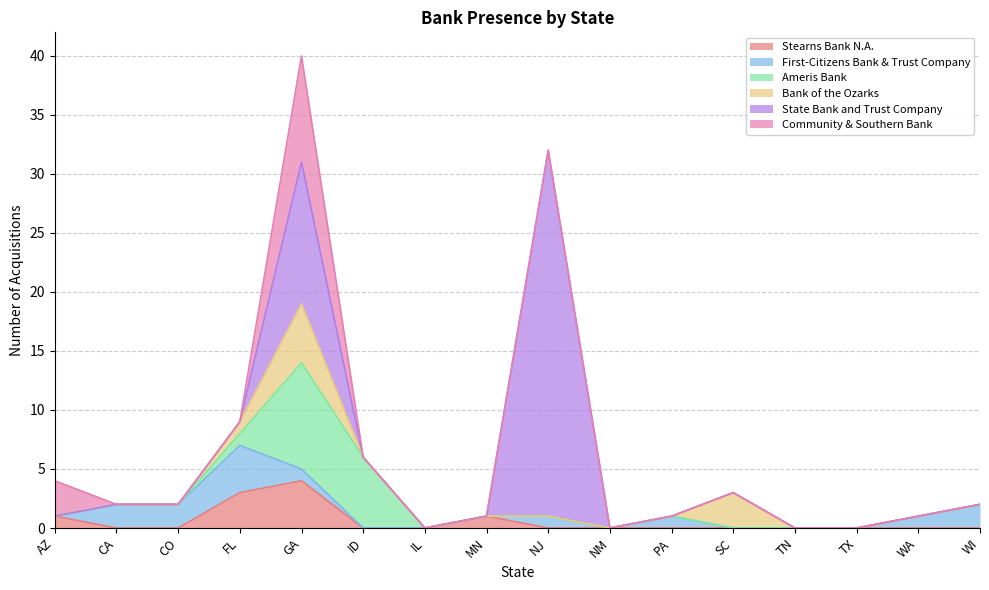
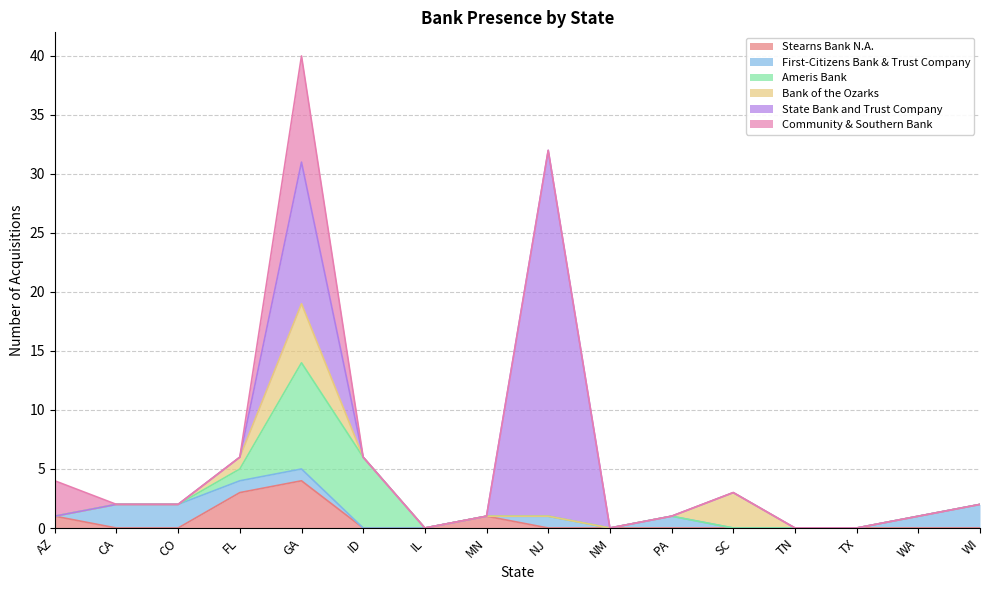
  {
    "First-Citizens Bank & Trust Company": {
-     "FL": 4,
+     "FL": 1,
      "GA": 1
    },
    "Ameris Bank": {
      "FL": 1,
      "GA": 9
    },
    "Bank of the Ozarks": {
      "GA": 5
    },
    "State Bank and Trust Company": {
      "GA": 12
    }
  }
